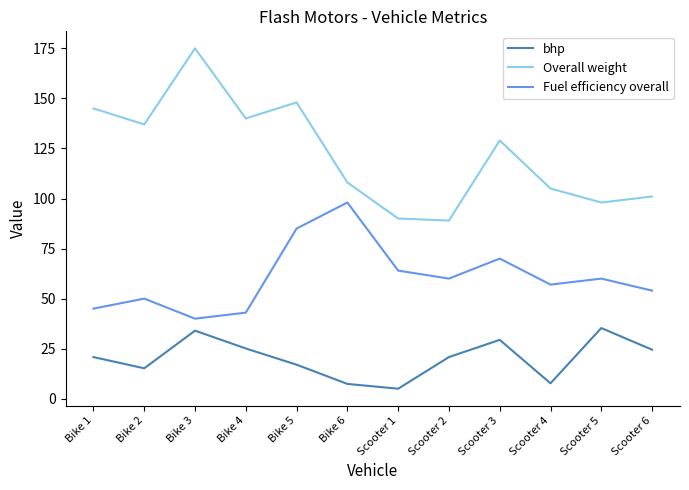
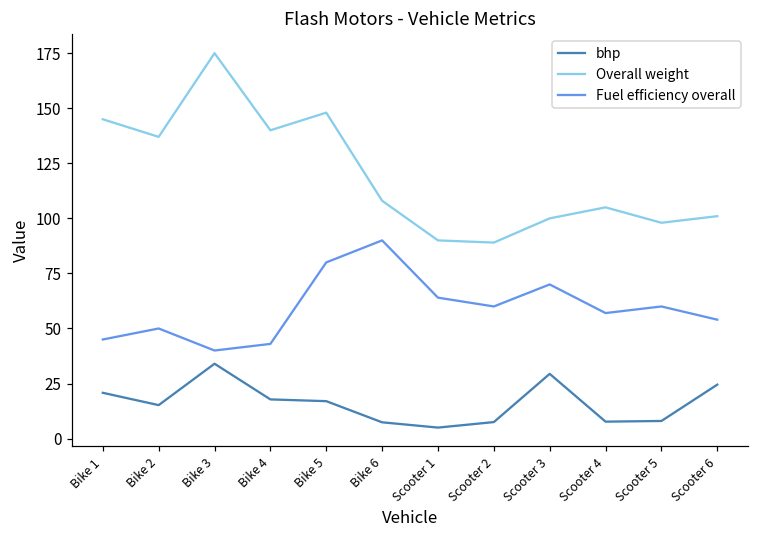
  {
    "bhp": {
      "Bike 1": 21,
      "Bike 2": 15,
      "Bike 3": 34,
-     "Bike 4": 25,
+     "Bike 4": 18,
      "Bike 5": 17,
      "Bike 6": 7,
      "Scooter 1": 5,
-     "Scooter 2": 21,
+     "Scooter 2": 8,
      "Scooter 3": 29,
      "Scooter 4": 8,
-     "Scooter 5": 35,
+     "Scooter 5": 8,
      "Scooter 6": 25
    },
    "Overall weight": {
      "Bike 1": 145,
      "Bike 2": 137,
      "Bike 3": 175,
      "Bike 4": 140,
      "Bike 5": 148,
      "Bike 6": 108,
      "Scooter 1": 90,
      "Scooter 2": 89,
-     "Scooter 3": 129,
+     "Scooter 3": 100,
      "Scooter 4": 105,
      "Scooter 5": 98,
      "Scooter 6": 101
    },
    "Fuel efficiency overall": {
      "Bike 1": 45,
      "Bike 2": 50,
      "Bike 3": 40,
      "Bike 4": 43,
-     "Bike 5": 85,
-     "Bike 6": 98,
+     "Bike 5": 80,
+     "Bike 6": 90,
      "Scooter 1": 64,
      "Scooter 2": 60,
      "Scooter 3": 70,
      "Scooter 4": 57,
      "Scooter 5": 60,
      "Scooter 6": 54
    }
  }
